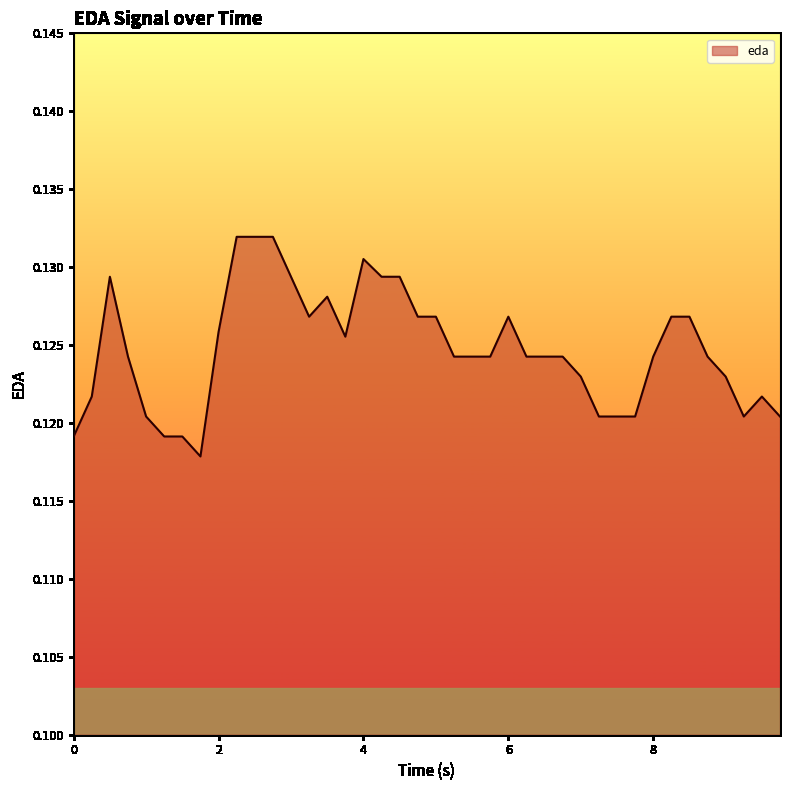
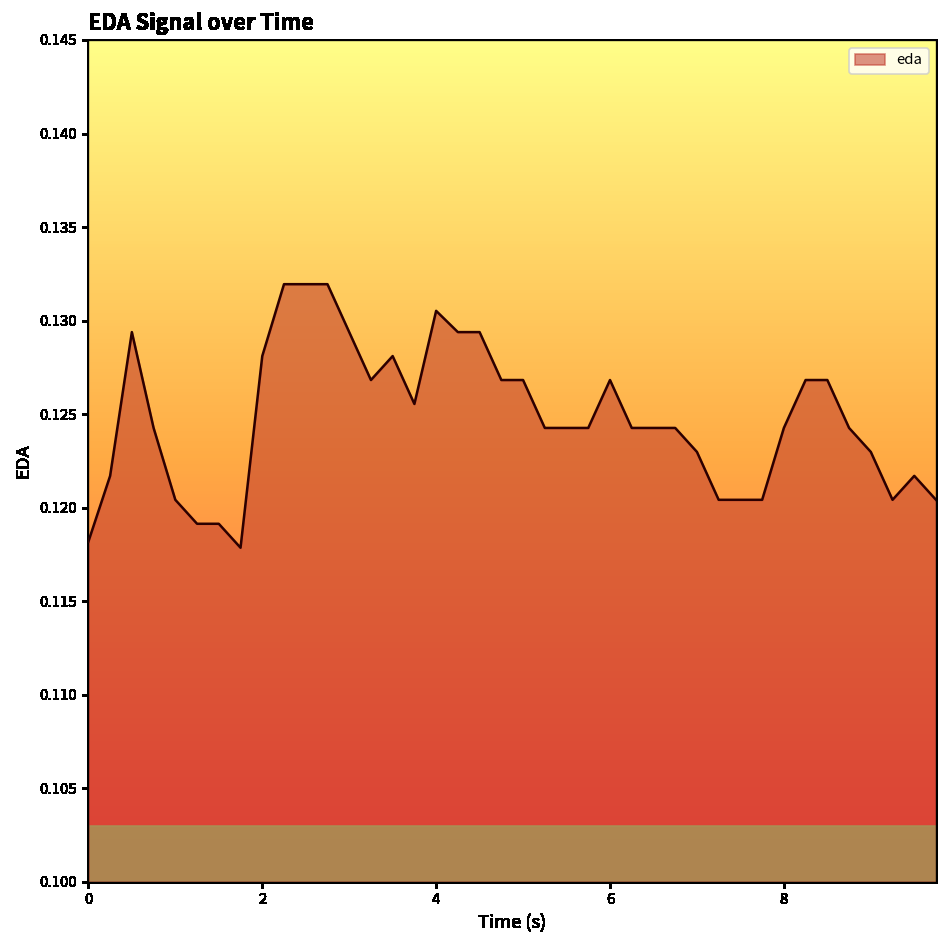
  {
-   "0": 0.1191,
-   "2": 0.1258,
+   "0": 0.1182,
+   "2": 0.1281,
    "4": 0.1305,
    "6": 0.1268,
    "8": 0.1243
  }
